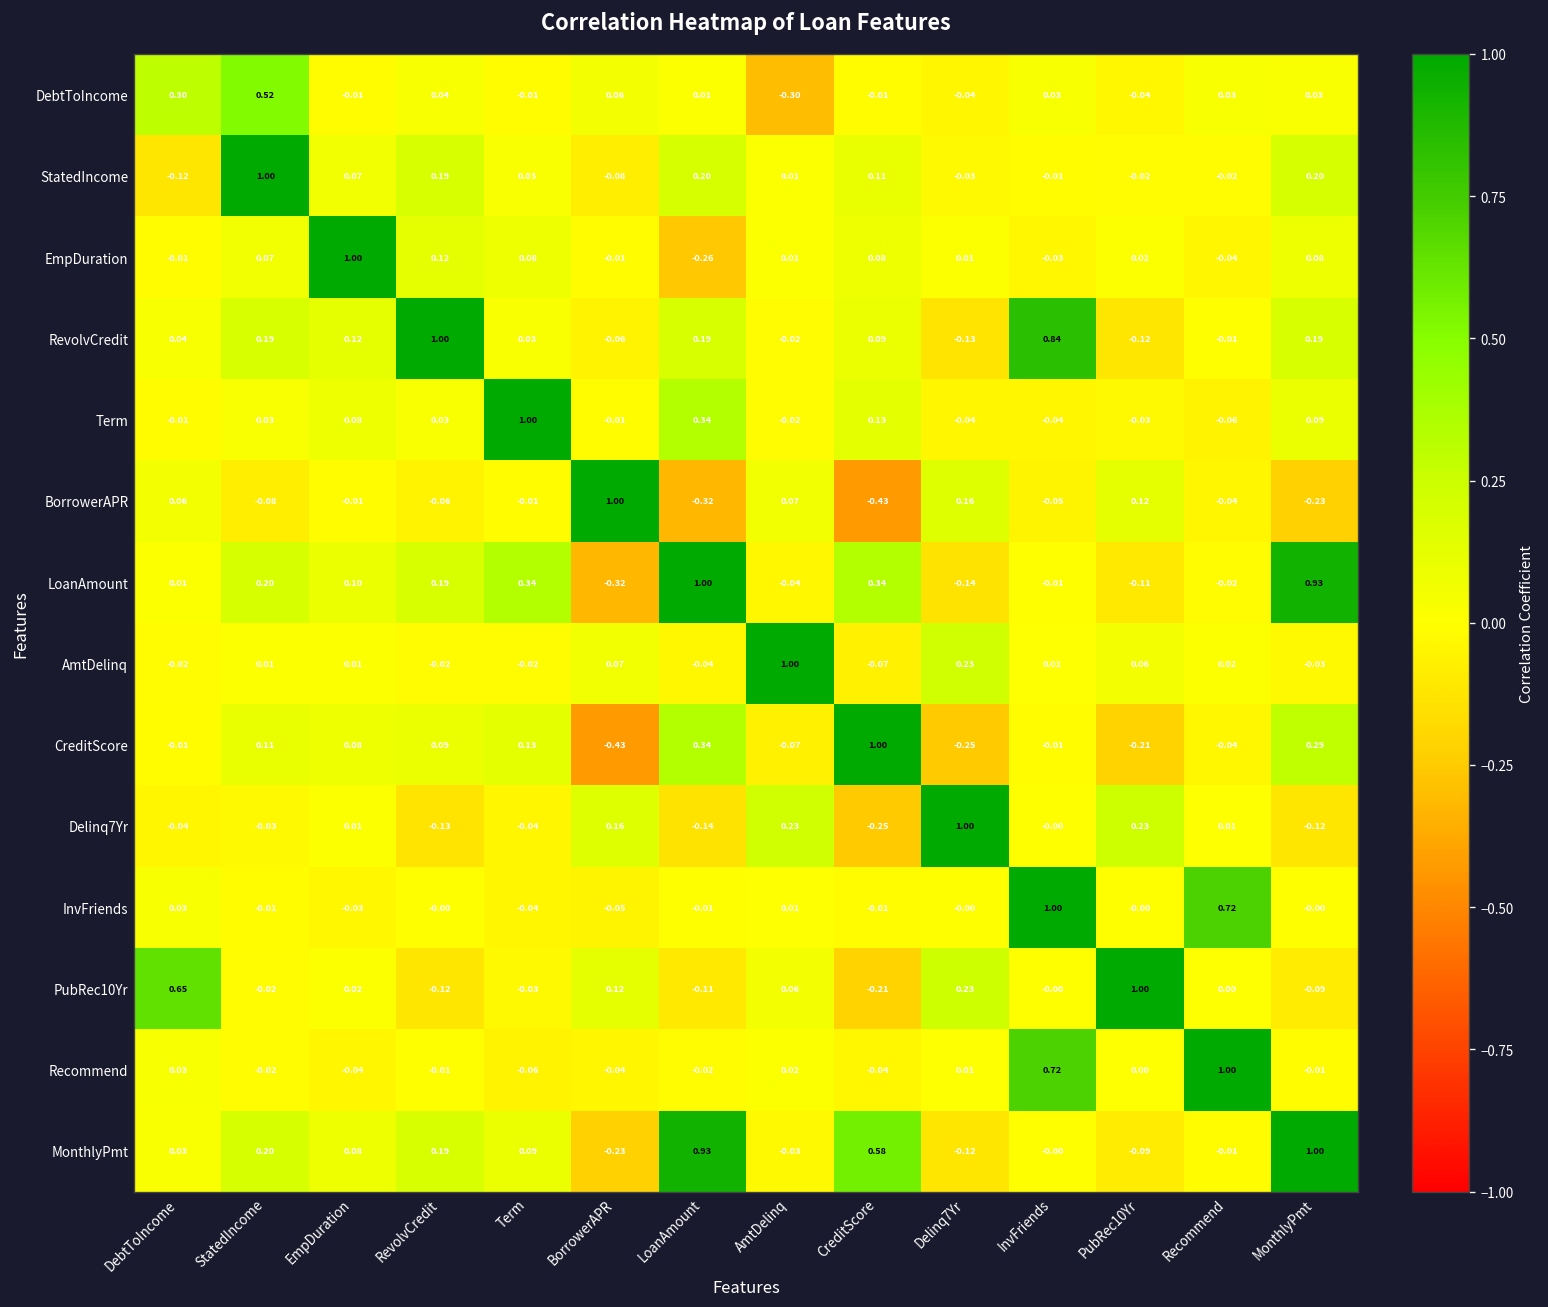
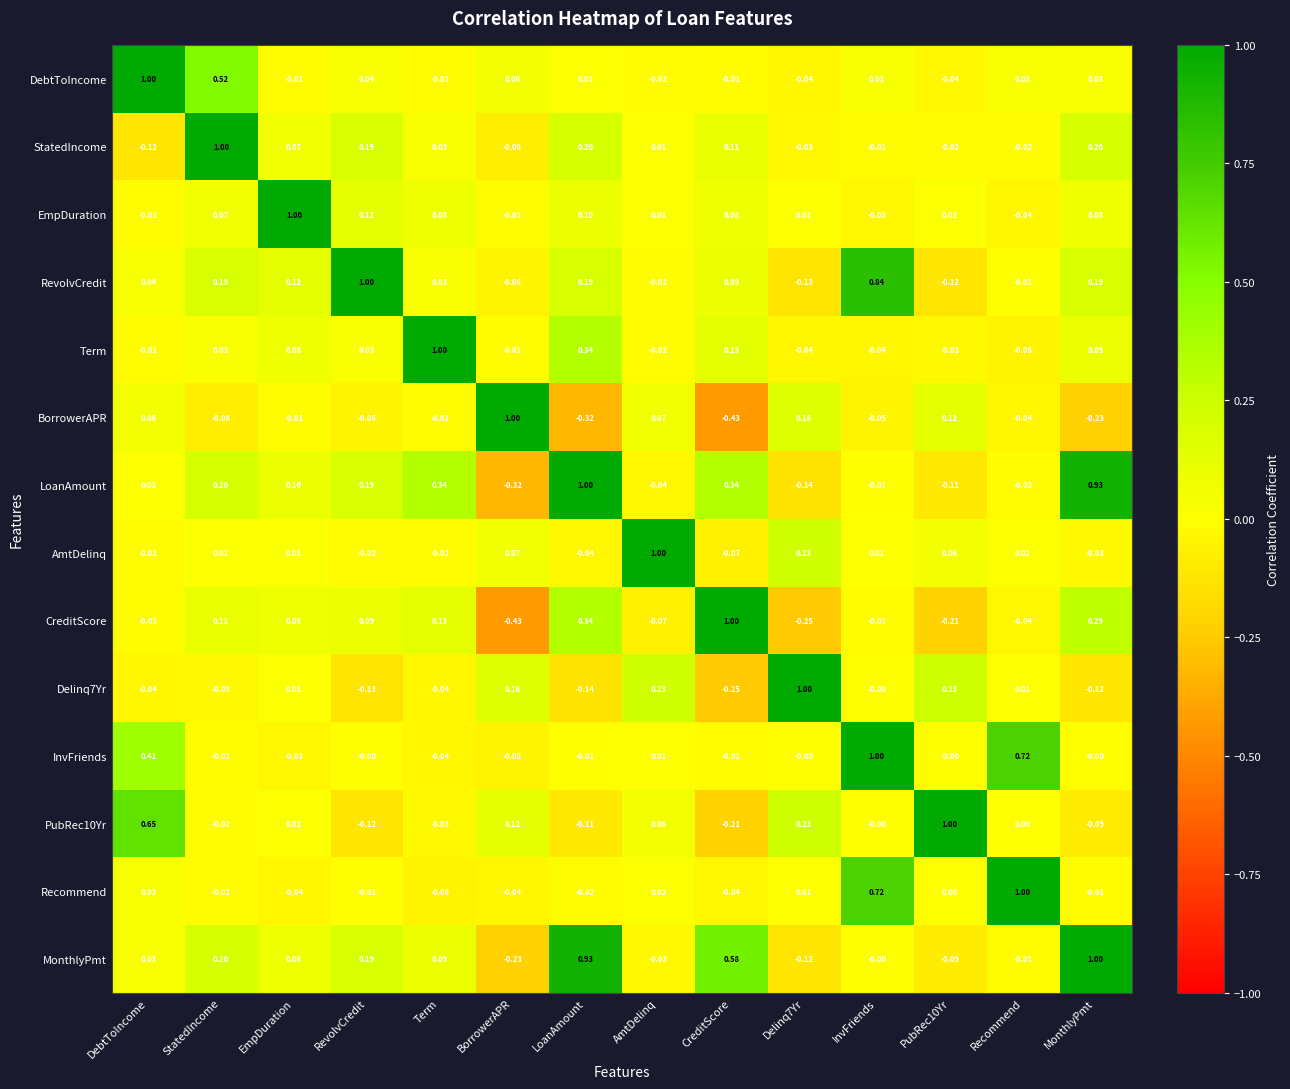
  {
    "DebtToIncome": {
-     "DebtToIncome": 0.30,
+     "DebtToIncome": 1.00,
      "StatedIncome": 0.52,
      "EmpDuration": -0.01,
      "RevolvCredit": 0.04,
      "Term": -0.01,
      "BorrowerAPR": 0.06,
      "LoanAmount": 0.01,
-     "AmtDelinq": -0.30,
+     "AmtDelinq": -0.02,
      "CreditScore": -0.01,
      "Delinq7Yr": -0.04,
      "InvFriends": 0.03,
      "PubRec10Yr": -0.04,
      "Recommend": 0.03,
      "MonthlyPmt": 0.03
    },
    "StatedIncome": {
      "DebtToIncome": -0.12,
      "StatedIncome": 1.00,
      "EmpDuration": 0.07,
      "RevolvCredit": 0.19,
      "Term": 0.03,
      "BorrowerAPR": -0.08,
      "LoanAmount": 0.20,
      "AmtDelinq": 0.01,
      "CreditScore": 0.11,
      "Delinq7Yr": -0.03,
      "InvFriends": -0.01,
      "PubRec10Yr": -0.02,
      "Recommend": -0.02,
      "MonthlyPmt": 0.20
    },
    "EmpDuration": {
      "DebtToIncome": -0.01,
      "StatedIncome": 0.07,
      "EmpDuration": 1.00,
      "RevolvCredit": 0.12,
      "Term": 0.08,
      "BorrowerAPR": -0.01,
-     "LoanAmount": -0.26,
+     "LoanAmount": 0.10,
      "AmtDelinq": 0.01,
      "CreditScore": 0.08,
      "Delinq7Yr": 0.01,
      "InvFriends": -0.03,
      "PubRec10Yr": 0.02,
      "Recommend": -0.04,
      "MonthlyPmt": 0.08
    },
    "RevolvCredit": {
      "DebtToIncome": 0.04,
      "StatedIncome": 0.19,
      "EmpDuration": 0.12,
      "RevolvCredit": 1.00,
      "Term": 0.03,
      "BorrowerAPR": -0.06,
      "LoanAmount": 0.19,
      "AmtDelinq": -0.02,
      "CreditScore": 0.09,
      "Delinq7Yr": -0.13,
      "InvFriends": 0.84,
      "PubRec10Yr": -0.12,
      "Recommend": -0.01,
      "MonthlyPmt": 0.19
    },
    "Term": {
      "DebtToIncome": -0.01,
      "StatedIncome": 0.03,
      "EmpDuration": 0.08,
      "RevolvCredit": 0.03,
      "Term": 1.00,
      "BorrowerAPR": -0.01,
      "LoanAmount": 0.34,
      "AmtDelinq": -0.02,
      "CreditScore": 0.13,
      "Delinq7Yr": -0.04,
      "InvFriends": -0.04,
      "PubRec10Yr": -0.03,
      "Recommend": -0.06,
      "MonthlyPmt": 0.09
    },
    "BorrowerAPR": {
      "DebtToIncome": 0.06,
      "StatedIncome": -0.08,
      "EmpDuration": -0.01,
      "RevolvCredit": -0.06,
      "Term": -0.01,
      "BorrowerAPR": 1.00,
      "LoanAmount": -0.32,
      "AmtDelinq": 0.07,
      "CreditScore": -0.43,
      "Delinq7Yr": 0.16,
      "InvFriends": -0.05,
      "PubRec10Yr": 0.12,
      "Recommend": -0.04,
      "MonthlyPmt": -0.23
    },
    "LoanAmount": {
      "DebtToIncome": 0.01,
      "StatedIncome": 0.20,
      "EmpDuration": 0.10,
      "RevolvCredit": 0.19,
      "Term": 0.34,
      "BorrowerAPR": -0.32,
      "LoanAmount": 1.00,
      "AmtDelinq": -0.04,
      "CreditScore": 0.34,
      "Delinq7Yr": -0.14,
      "InvFriends": -0.01,
      "PubRec10Yr": -0.11,
      "Recommend": -0.02,
      "MonthlyPmt": 0.93
    },
    "AmtDelinq": {
      "DebtToIncome": -0.02,
      "StatedIncome": 0.01,
      "EmpDuration": 0.01,
      "RevolvCredit": -0.02,
      "Term": -0.02,
      "BorrowerAPR": 0.07,
      "LoanAmount": -0.04,
      "AmtDelinq": 1.00,
      "CreditScore": -0.07,
      "Delinq7Yr": 0.23,
      "InvFriends": 0.01,
      "PubRec10Yr": 0.06,
      "Recommend": 0.02,
      "MonthlyPmt": -0.03
    },
    "CreditScore": {
      "DebtToIncome": -0.01,
      "StatedIncome": 0.11,
      "EmpDuration": 0.08,
      "RevolvCredit": 0.09,
      "Term": 0.13,
      "BorrowerAPR": -0.43,
      "LoanAmount": 0.34,
      "AmtDelinq": -0.07,
      "CreditScore": 1.00,
      "Delinq7Yr": -0.25,
      "InvFriends": -0.01,
      "PubRec10Yr": -0.21,
      "Recommend": -0.04,
      "MonthlyPmt": 0.29
    },
    "Delinq7Yr": {
      "DebtToIncome": -0.04,
      "StatedIncome": -0.03,
      "EmpDuration": 0.01,
      "RevolvCredit": -0.13,
      "Term": -0.04,
      "BorrowerAPR": 0.16,
      "LoanAmount": -0.14,
      "AmtDelinq": 0.23,
      "CreditScore": -0.25,
      "Delinq7Yr": 1.00,
      "InvFriends": -0.00,
      "PubRec10Yr": 0.23,
      "Recommend": 0.01,
      "MonthlyPmt": -0.12
    },
    "InvFriends": {
-     "DebtToIncome": 0.03,
+     "DebtToIncome": 0.41,
      "StatedIncome": -0.01,
      "EmpDuration": -0.03,
      "RevolvCredit": -0.00,
      "Term": -0.04,
      "BorrowerAPR": -0.05,
      "LoanAmount": -0.01,
      "AmtDelinq": 0.01,
      "CreditScore": -0.01,
      "Delinq7Yr": -0.00,
      "InvFriends": 1.00,
      "PubRec10Yr": -0.00,
      "Recommend": 0.72,
      "MonthlyPmt": -0.00
    },
    "PubRec10Yr": {
      "DebtToIncome": 0.65,
      "StatedIncome": -0.02,
      "EmpDuration": 0.02,
      "RevolvCredit": -0.12,
      "Term": -0.03,
      "BorrowerAPR": 0.12,
      "LoanAmount": -0.11,
      "AmtDelinq": 0.06,
      "CreditScore": -0.21,
      "Delinq7Yr": 0.23,
      "InvFriends": -0.00,
      "PubRec10Yr": 1.00,
      "Recommend": 0.00,
      "MonthlyPmt": -0.09
    },
    "Recommend": {
      "DebtToIncome": 0.03,
      "StatedIncome": -0.02,
      "EmpDuration": -0.04,
      "RevolvCredit": -0.01,
      "Term": -0.06,
      "BorrowerAPR": -0.04,
      "LoanAmount": -0.02,
      "AmtDelinq": 0.02,
      "CreditScore": -0.04,
      "Delinq7Yr": 0.01,
      "InvFriends": 0.72,
      "PubRec10Yr": 0.00,
      "Recommend": 1.00,
      "MonthlyPmt": -0.01
    },
    "MonthlyPmt": {
      "DebtToIncome": 0.03,
      "StatedIncome": 0.20,
      "EmpDuration": 0.08,
      "RevolvCredit": 0.19,
      "Term": 0.09,
      "BorrowerAPR": -0.23,
      "LoanAmount": 0.93,
      "AmtDelinq": -0.03,
      "CreditScore": 0.58,
      "Delinq7Yr": -0.12,
      "InvFriends": -0.00,
      "PubRec10Yr": -0.09,
      "Recommend": -0.01,
      "MonthlyPmt": 1.00
    }
  }
